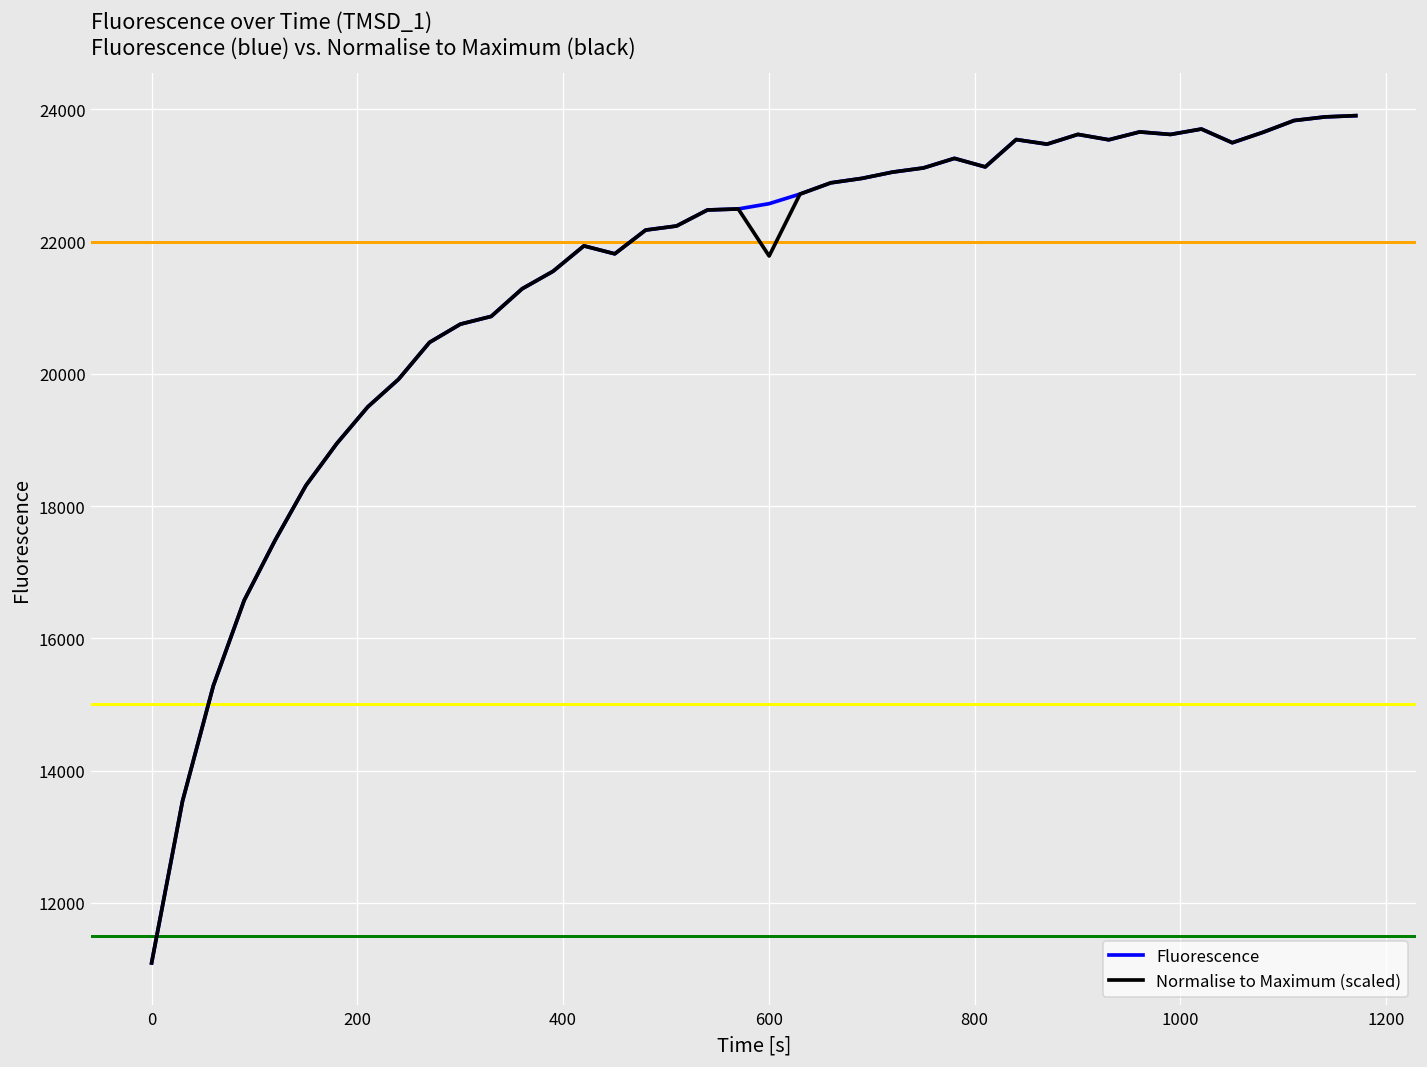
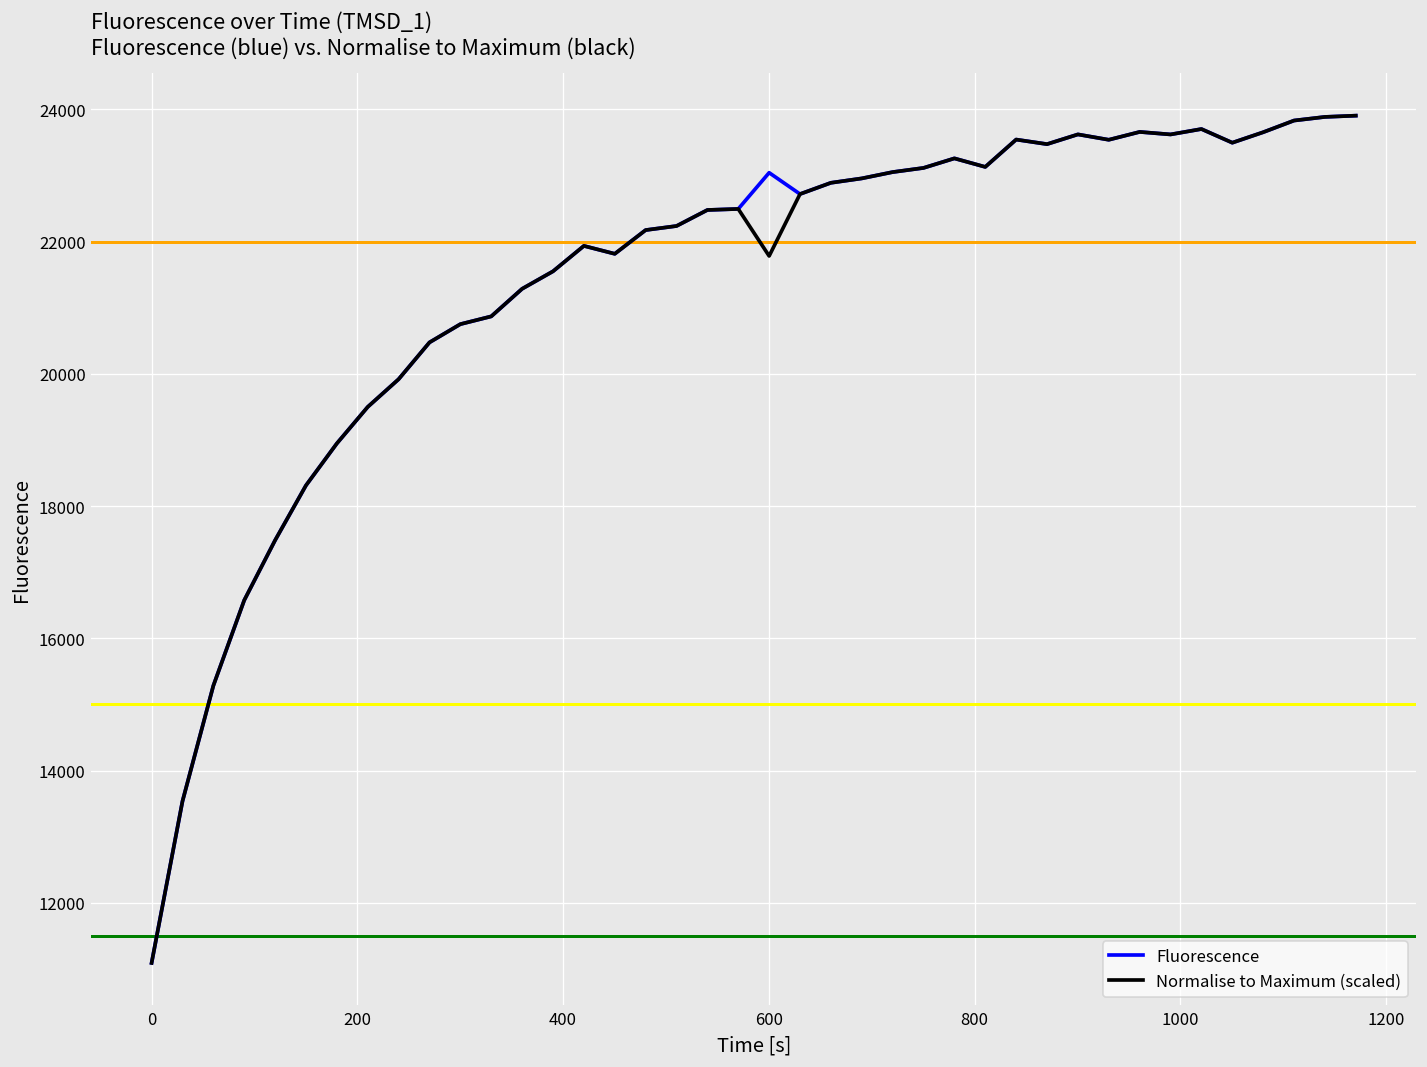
  {
    "Fluorescence": {
-     "600": 22600
+     "600": 23000
    },
    "Normalise to Maximum (scaled)": {
      "600": 21800
    }
  }
